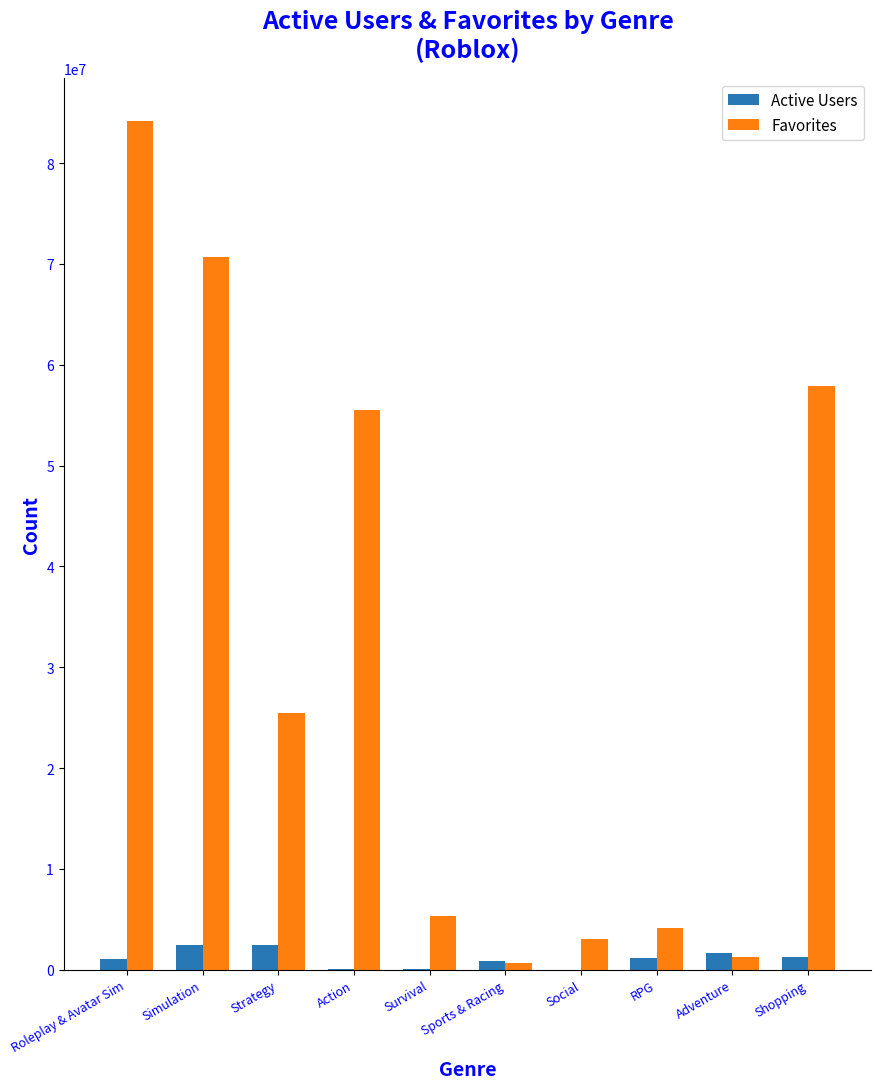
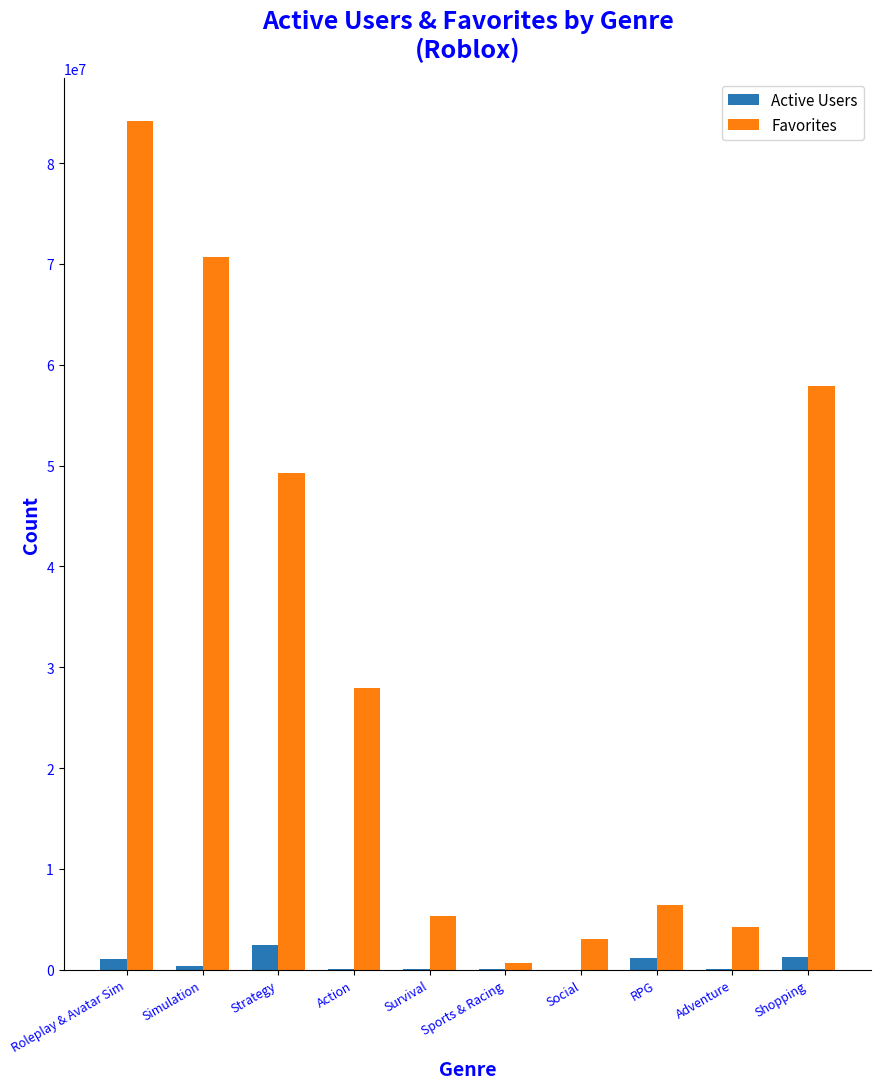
  {
    "Active Users": {
      "Roleplay & Avatar Sim": 1100000,
-     "Simulation": 2500000,
+     "Simulation": 400000,
      "Strategy": 2400000,
-     "Sports & Racing": 900000,
+     "Sports & Racing": 0,
      "RPG": 1100000,
-     "Adventure": 1600000,
+     "Adventure": 0,
      "Shopping": 1300000
    },
    "Favorites": {
      "Roleplay & Avatar Sim": 84200000,
      "Simulation": 70700000,
-     "Strategy": 25400000,
-     "Action": 55500000,
+     "Strategy": 49300000,
+     "Action": 28000000,
      "Survival": 5300000,
      "Sports & Racing": 600000,
      "Social": 3100000,
-     "RPG": 4100000,
-     "Adventure": 1200000,
+     "RPG": 6400000,
+     "Adventure": 4200000,
      "Shopping": 57900000
    }
  }
